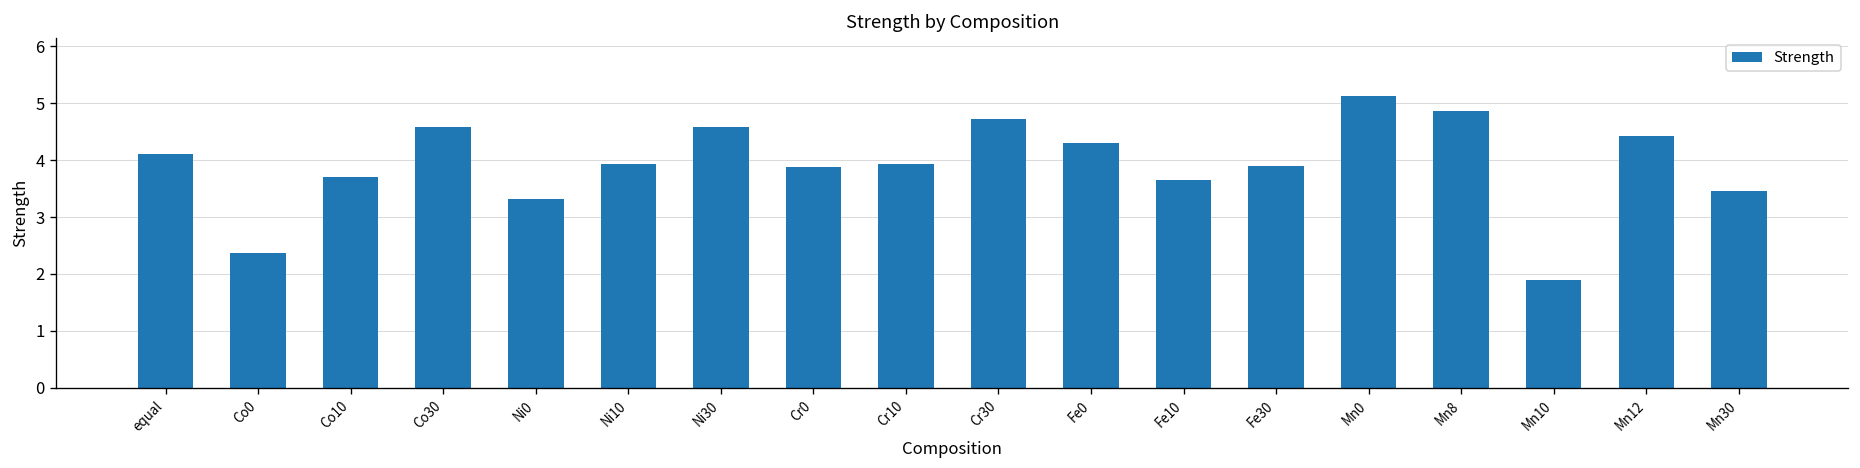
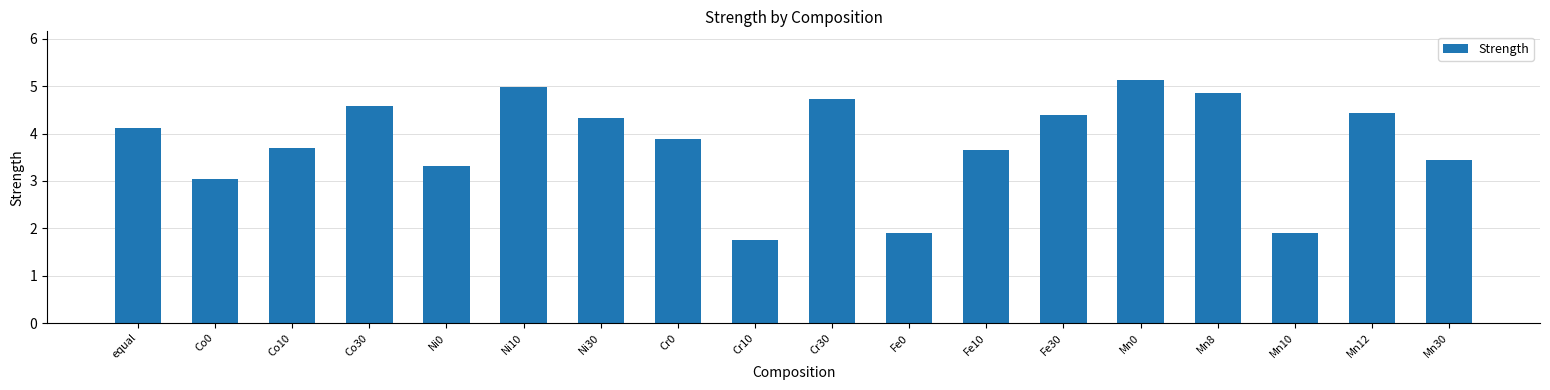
  {
    "equal": 4.1,
-   "Co0": 2.4,
+   "Co0": 3.0,
    "Co10": 3.7,
    "Co30": 4.6,
    "Ni0": 3.3,
-   "Ni10": 3.9,
-   "Ni30": 4.6,
+   "Ni10": 5.0,
+   "Ni30": 4.3,
    "Cr0": 3.9,
-   "Cr10": 3.9,
+   "Cr10": 1.8,
    "Cr30": 4.7,
-   "Fe0": 4.3,
+   "Fe0": 1.9,
    "Fe10": 3.7,
-   "Fe30": 3.9,
+   "Fe30": 4.4,
    "Mn0": 5.1,
    "Mn8": 4.9,
    "Mn10": 1.9,
    "Mn12": 4.4,
    "Mn30": 3.5
  }
